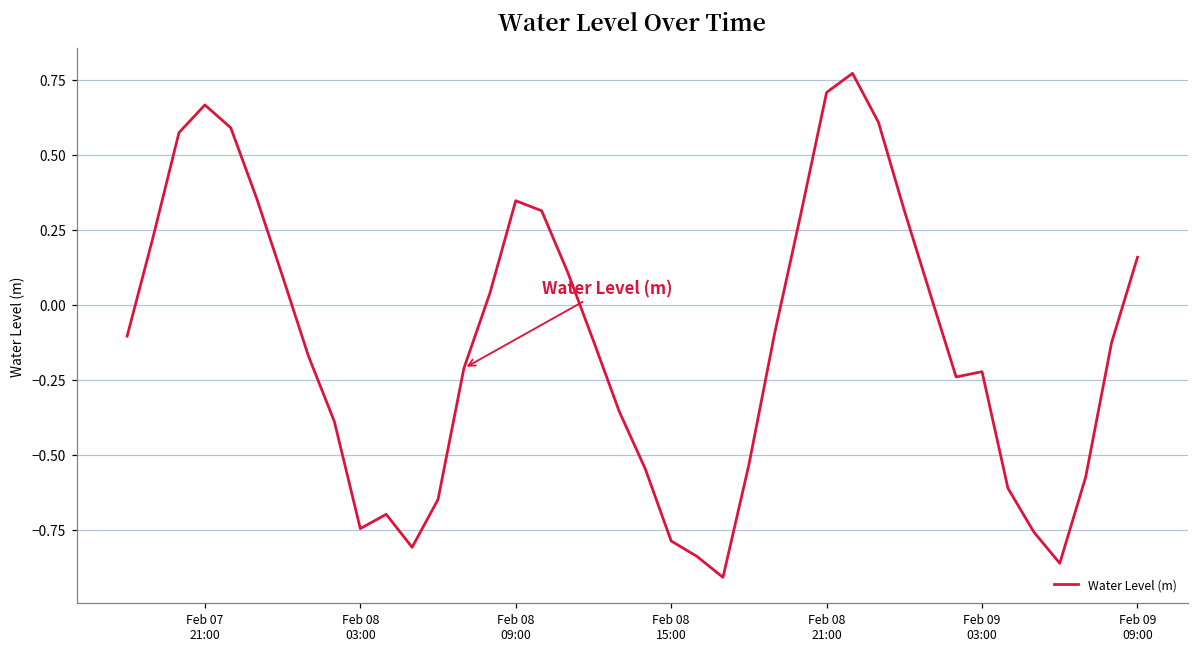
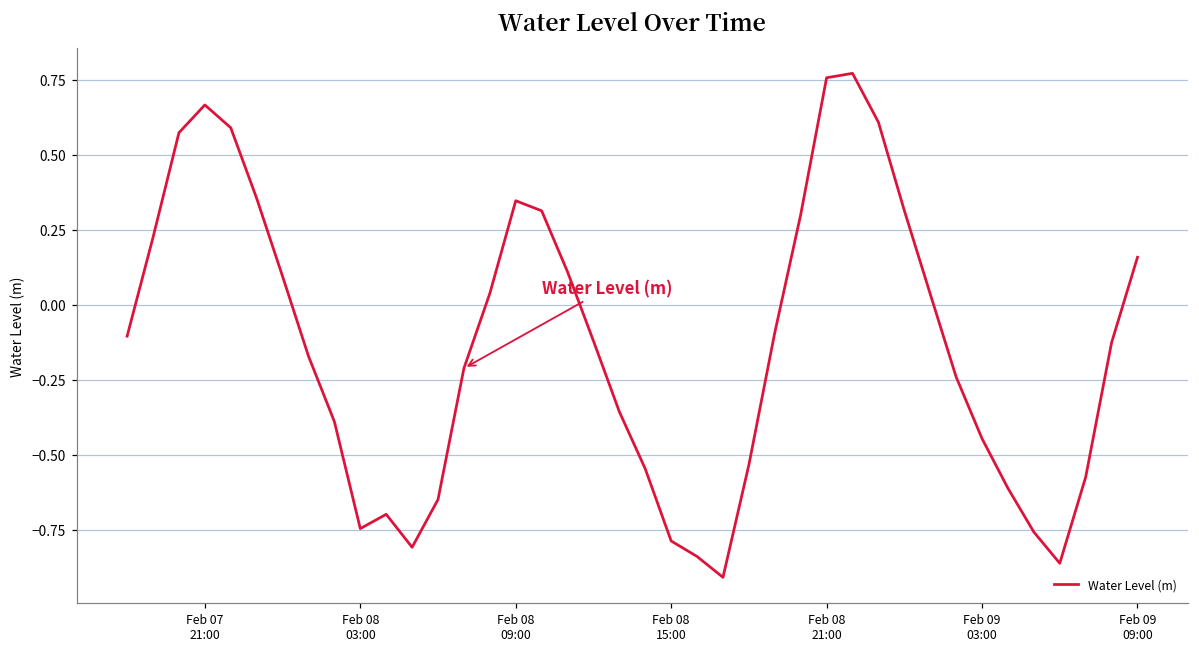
  {
    "Feb 07 21:00": 0.67,
    "Feb 08 03:00": -0.75,
    "Feb 08 09:00": 0.35,
    "Feb 08 15:00": -0.79,
-   "Feb 08 21:00": 0.71,
-   "Feb 09 03:00": -0.22,
+   "Feb 08 21:00": 0.76,
+   "Feb 09 03:00": -0.45,
    "Feb 09 09:00": 0.16
  }
